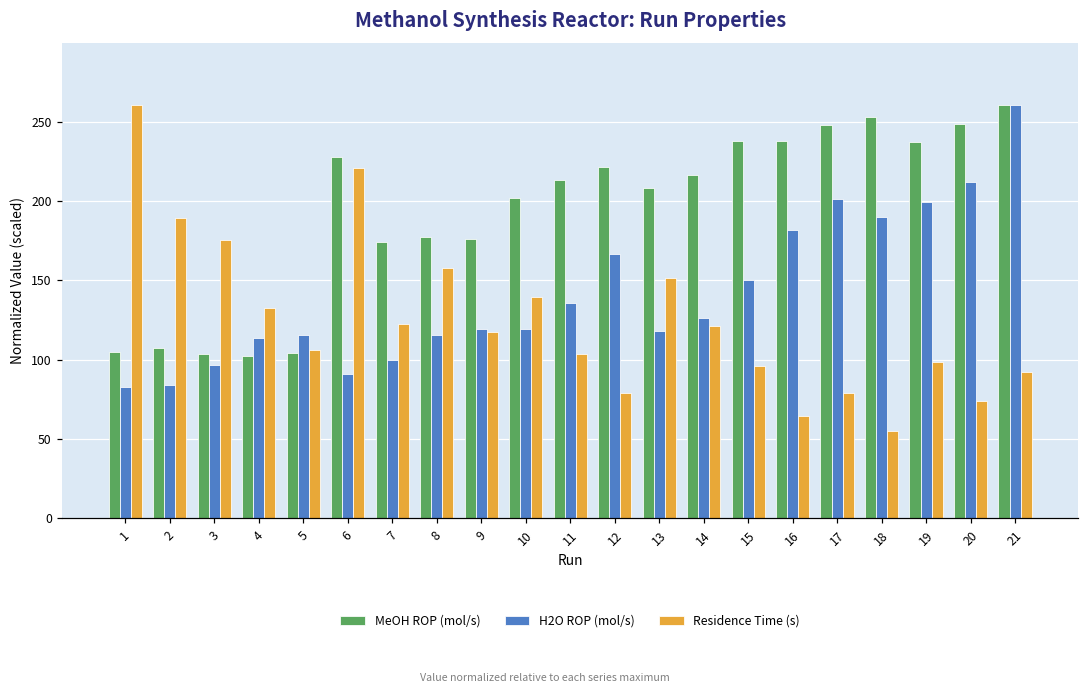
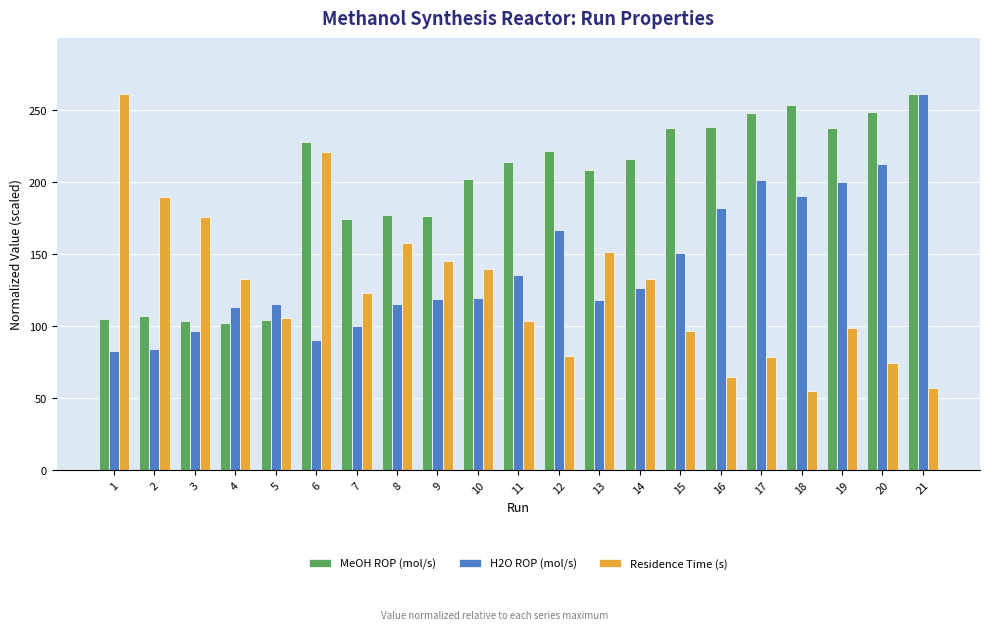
  {
    "MeOH ROP (mol/s)": {
      "1": 105,
      "2": 107,
      "3": 103,
      "4": 102,
      "5": 104,
      "6": 228,
      "7": 174,
      "8": 177,
      "9": 176,
      "10": 202,
      "11": 214,
      "12": 221,
      "13": 208,
      "14": 216,
      "15": 238,
      "16": 238,
      "17": 248,
      "18": 253,
      "19": 238,
      "20": 249,
      "21": 261
    },
    "H2O ROP (mol/s)": {
      "1": 83,
      "2": 84,
      "3": 96,
      "4": 113,
      "5": 115,
      "6": 91,
      "7": 100,
      "8": 115,
      "9": 119,
      "10": 119,
      "11": 136,
      "12": 166,
      "13": 118,
      "14": 126,
      "15": 151,
      "16": 182,
      "17": 201,
      "18": 190,
      "19": 200,
      "20": 212,
      "21": 261
    },
    "Residence Time (s)": {
      "1": 261,
      "2": 189,
      "3": 175,
      "4": 132,
      "5": 106,
      "6": 221,
      "7": 123,
      "8": 158,
-     "9": 118,
+     "9": 145,
      "10": 140,
      "11": 104,
      "12": 79,
      "13": 151,
-     "14": 121,
+     "14": 132,
      "15": 96,
      "16": 65,
      "17": 79,
      "18": 55,
      "19": 98,
      "20": 74,
-     "21": 92
+     "21": 57
    }
  }
